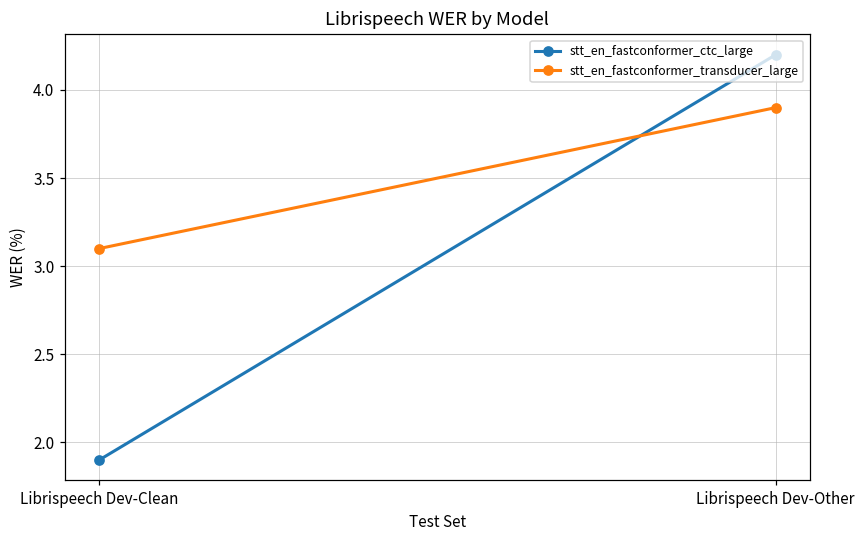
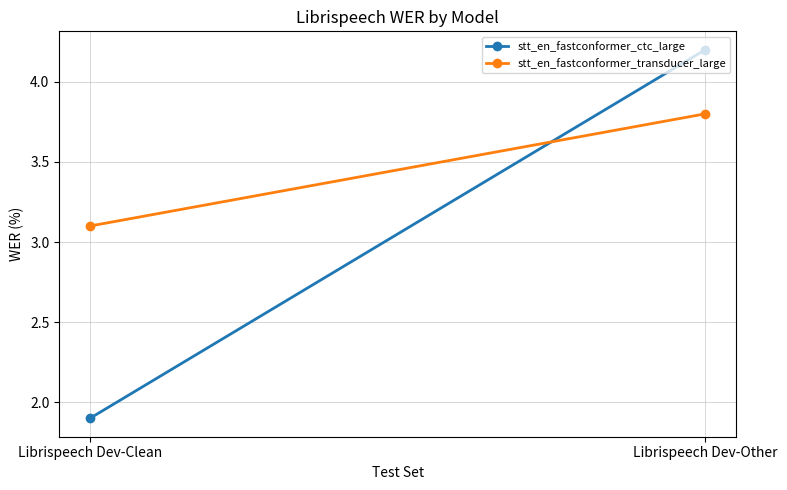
  {
    "stt_en_fastconformer_ctc_large": {
      "Librispeech Dev-Clean": 1.9
    },
    "stt_en_fastconformer_transducer_large": {
      "Librispeech Dev-Clean": 3.1,
-     "Librispeech Dev-Other": 3.9
+     "Librispeech Dev-Other": 3.8
    }
  }
